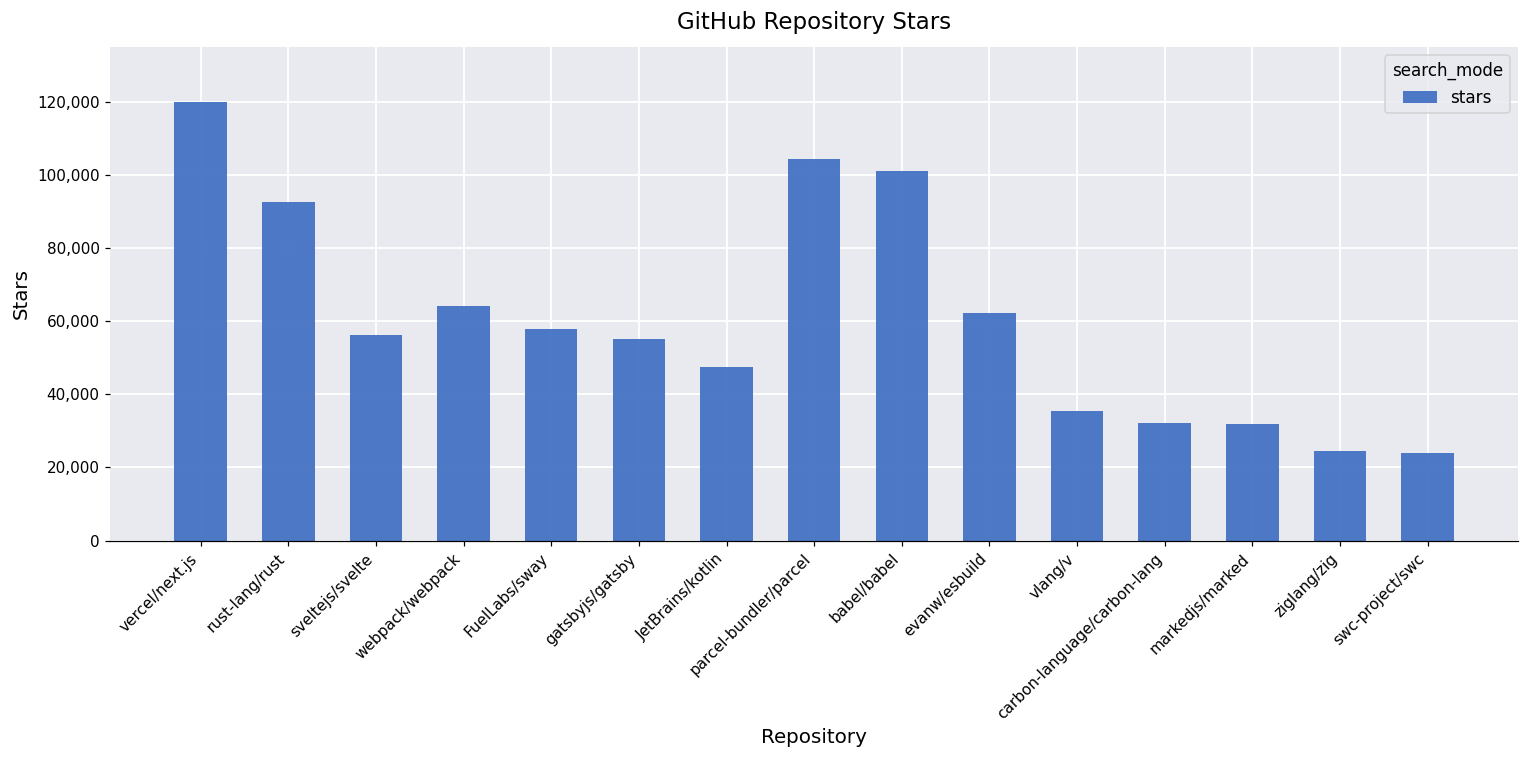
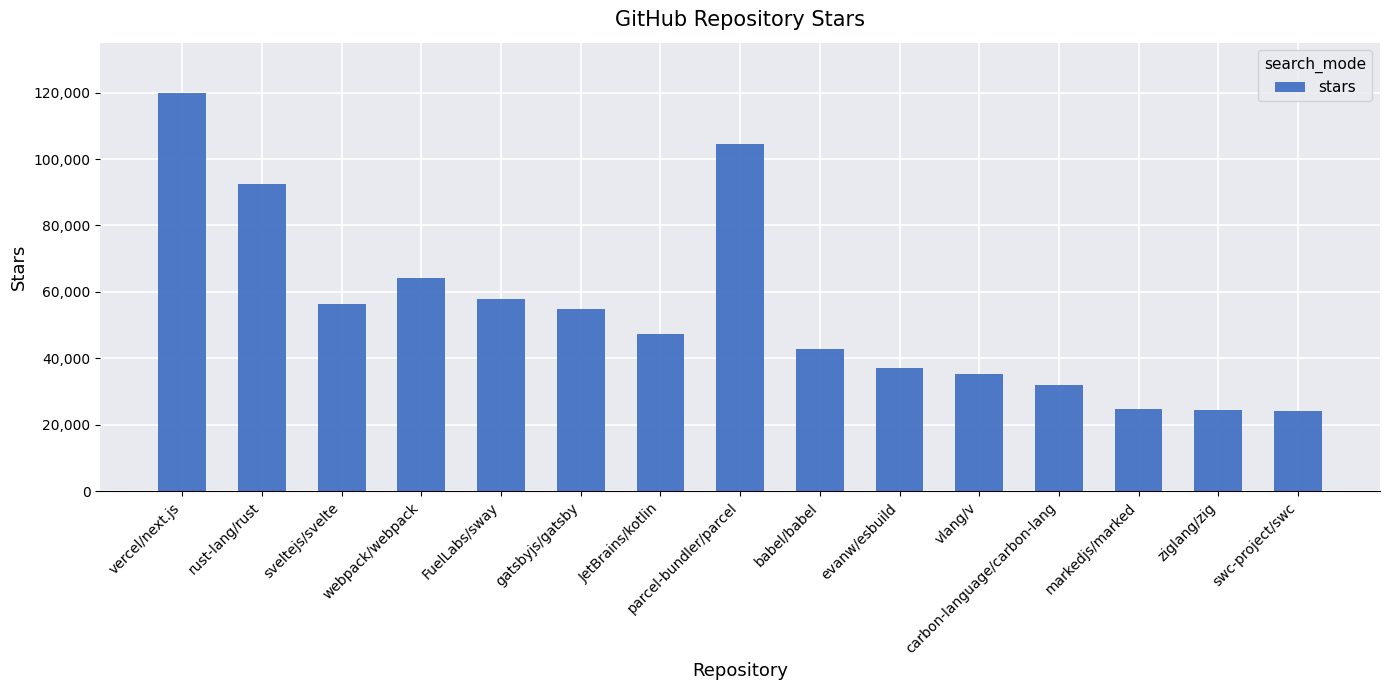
  {
    "vercel/next.js": "120,000",
    "rust-lang/rust": "93,000",
    "sveltejs/svelte": "56,000",
    "webpack/webpack": "64,000",
    "FuelLabs/sway": "58,000",
    "gatsbyjs/gatsby": "55,000",
    "JetBrains/kotlin": "47,000",
    "parcel-bundler/parcel": "104,000",
-   "babel/babel": "101,000",
-   "evanw/esbuild": "62,000",
+   "babel/babel": "43,000",
+   "evanw/esbuild": "37,000",
    "vlang/v": "35,000",
    "carbon-language/carbon-lang": "32,000",
-   "markedjs/marked": "32,000",
+   "markedjs/marked": "25,000",
    "ziglang/zig": "24,000",
    "swc-project/swc": "24,000"
  }
